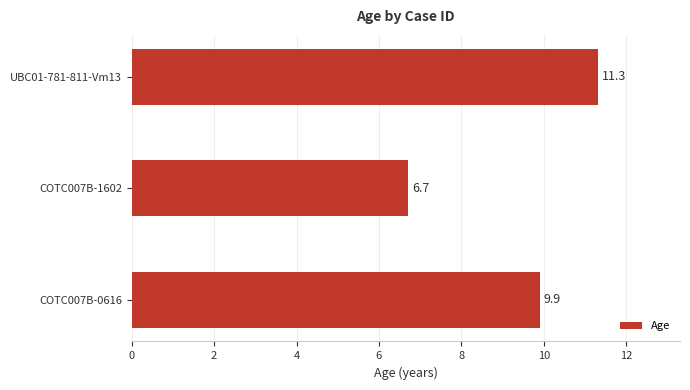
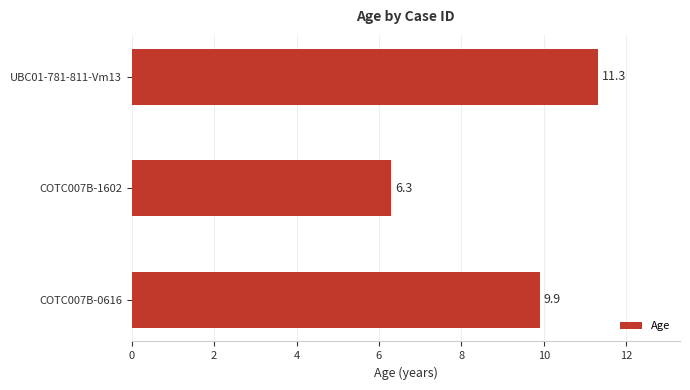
  {
    "UBC01-781-811-Vm13": 11.3,
-   "COTC007B-1602": 6.7,
+   "COTC007B-1602": 6.3,
    "COTC007B-0616": 9.9
  }
